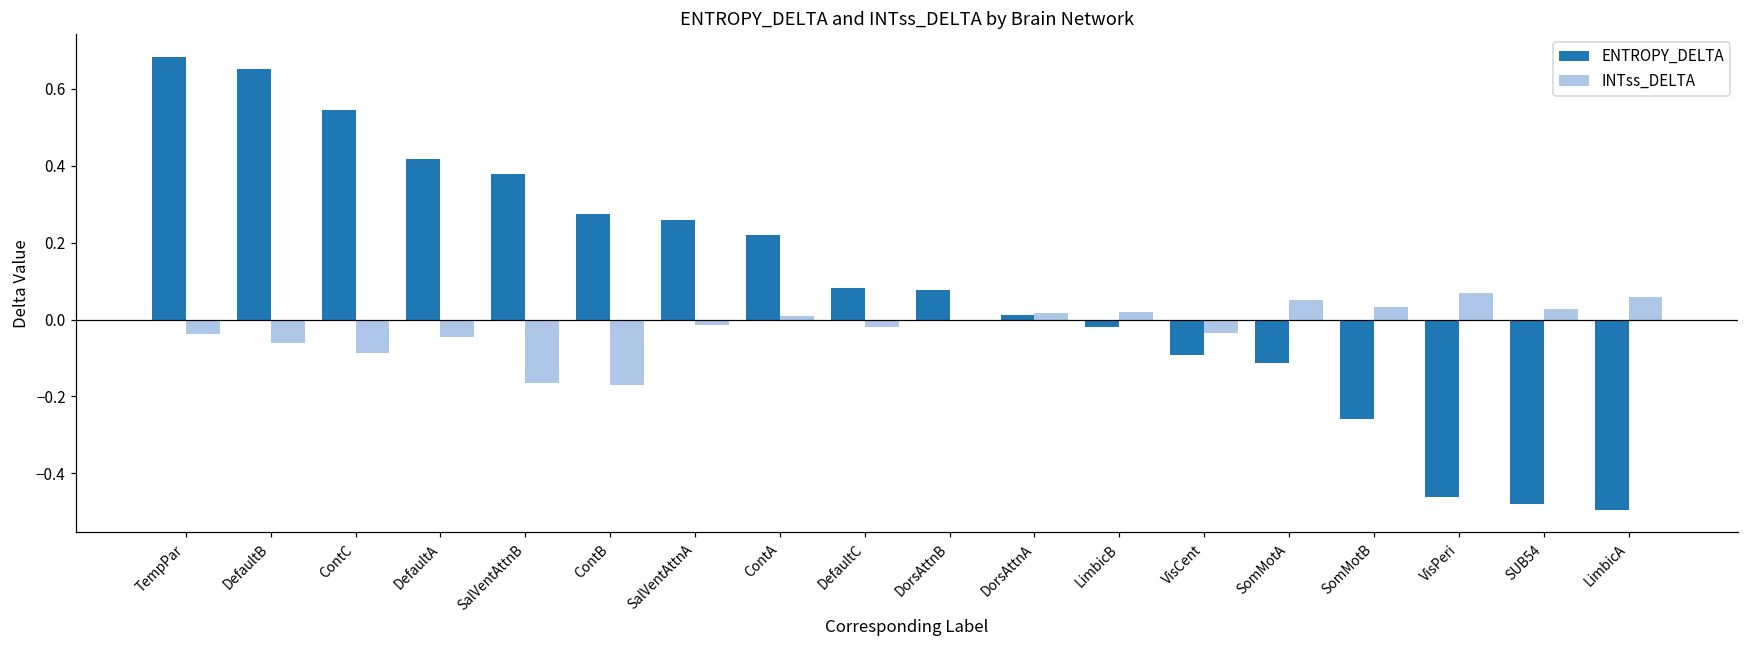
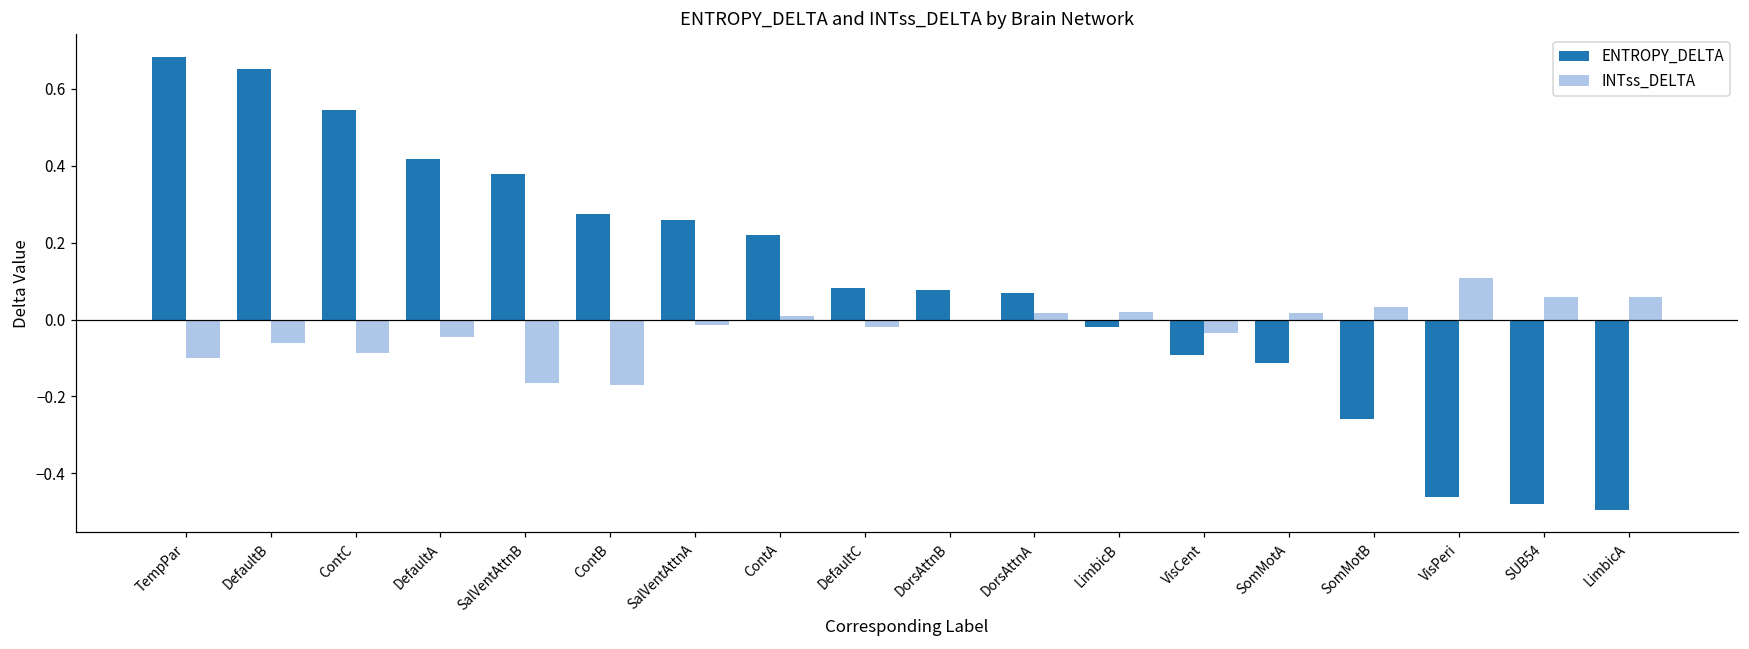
  {
    "ENTROPY_DELTA": {
      "TempPar": 0.68,
      "DefaultB": 0.65,
      "ContC": 0.55,
      "DefaultA": 0.42,
      "SalVentAttnB": 0.38,
      "ContB": 0.27,
      "SalVentAttnA": 0.26,
      "ContA": 0.22,
      "DefaultC": 0.08,
      "DorsAttnB": 0.08,
-     "DorsAttnA": 0.01,
+     "DorsAttnA": 0.07,
      "LimbicB": -0.02,
      "VisCent": -0.09,
      "SomMotA": -0.11,
      "SomMotB": -0.26,
      "VisPeri": -0.46,
      "SUB54": -0.48,
      "LimbicA": -0.49
    },
    "INTss_DELTA": {
-     "TempPar": -0.04,
+     "TempPar": -0.10,
      "DefaultB": -0.06,
      "ContC": -0.09,
      "DefaultA": -0.05,
      "SalVentAttnB": -0.17,
      "ContB": -0.17,
      "SalVentAttnA": -0.01,
      "ContA": 0.01,
      "DefaultC": -0.02,
      "DorsAttnA": 0.02,
      "LimbicB": 0.02,
      "VisCent": -0.04,
-     "SomMotA": 0.05,
+     "SomMotA": 0.02,
      "SomMotB": 0.03,
-     "VisPeri": 0.07,
-     "SUB54": 0.03,
+     "VisPeri": 0.11,
+     "SUB54": 0.06,
      "LimbicA": 0.06
    }
  }
